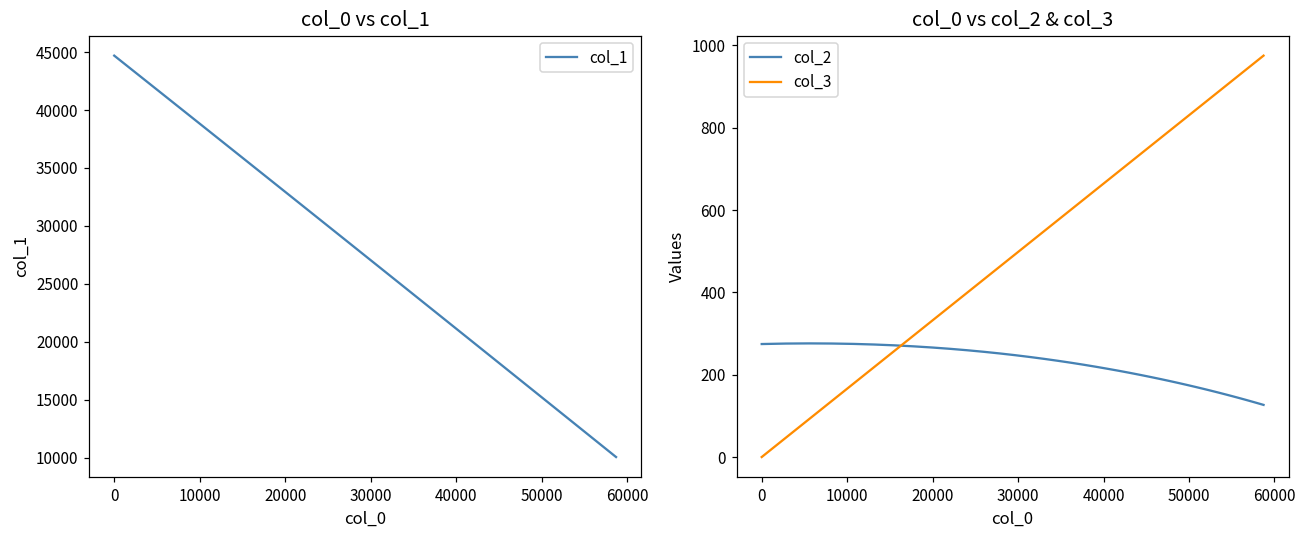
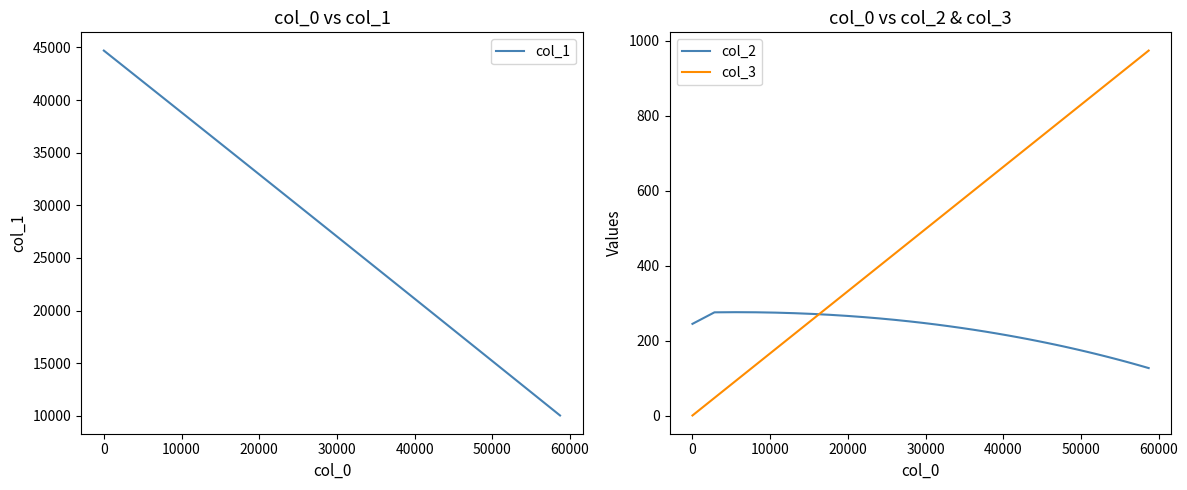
  {
    "col_0 vs col_1": {
      "0": 44700
    },
    "col_0 vs col_2 & col_3": {
      "col_2": {
-       "0": 280
+       "0": 250
      },
      "col_3": {
        "0": 0
      }
    }
  }
